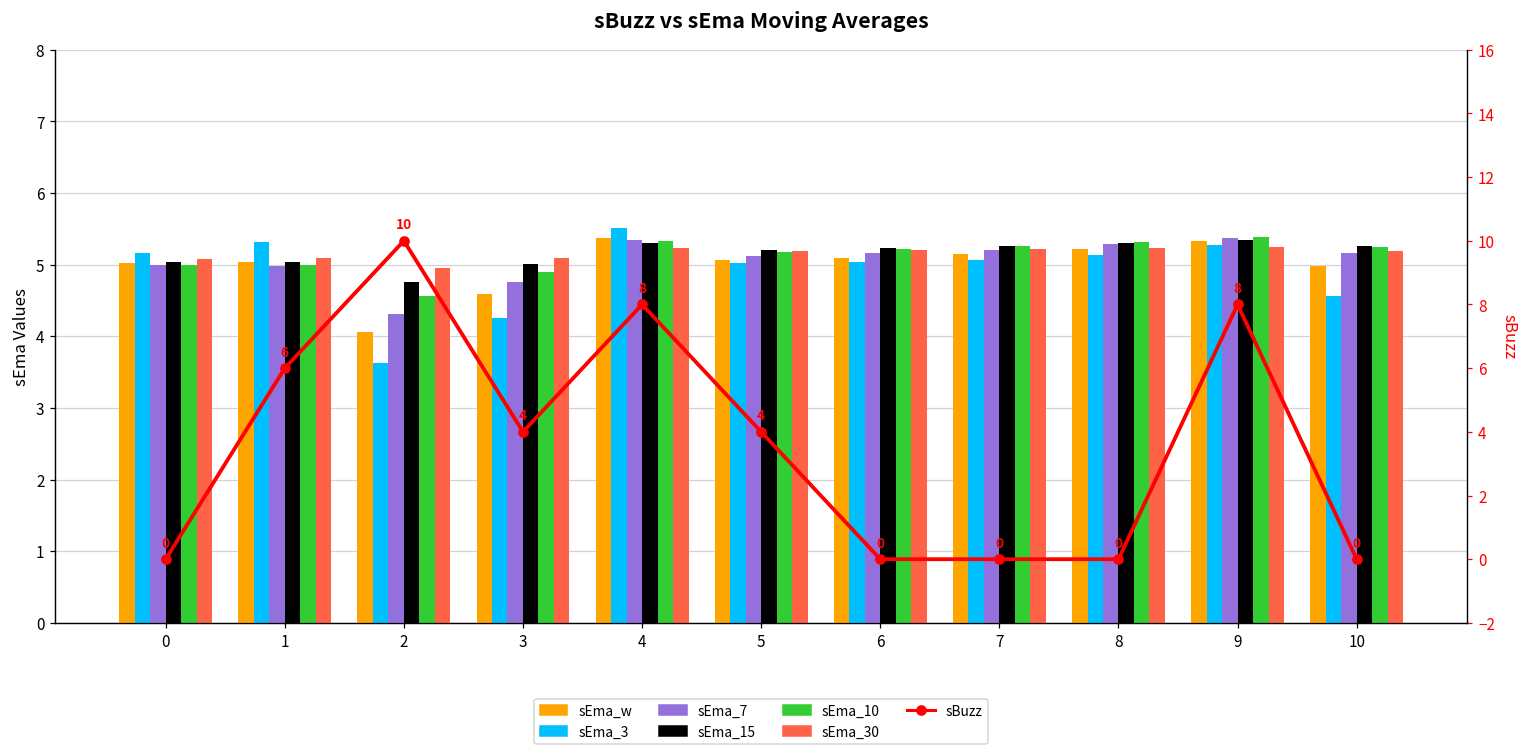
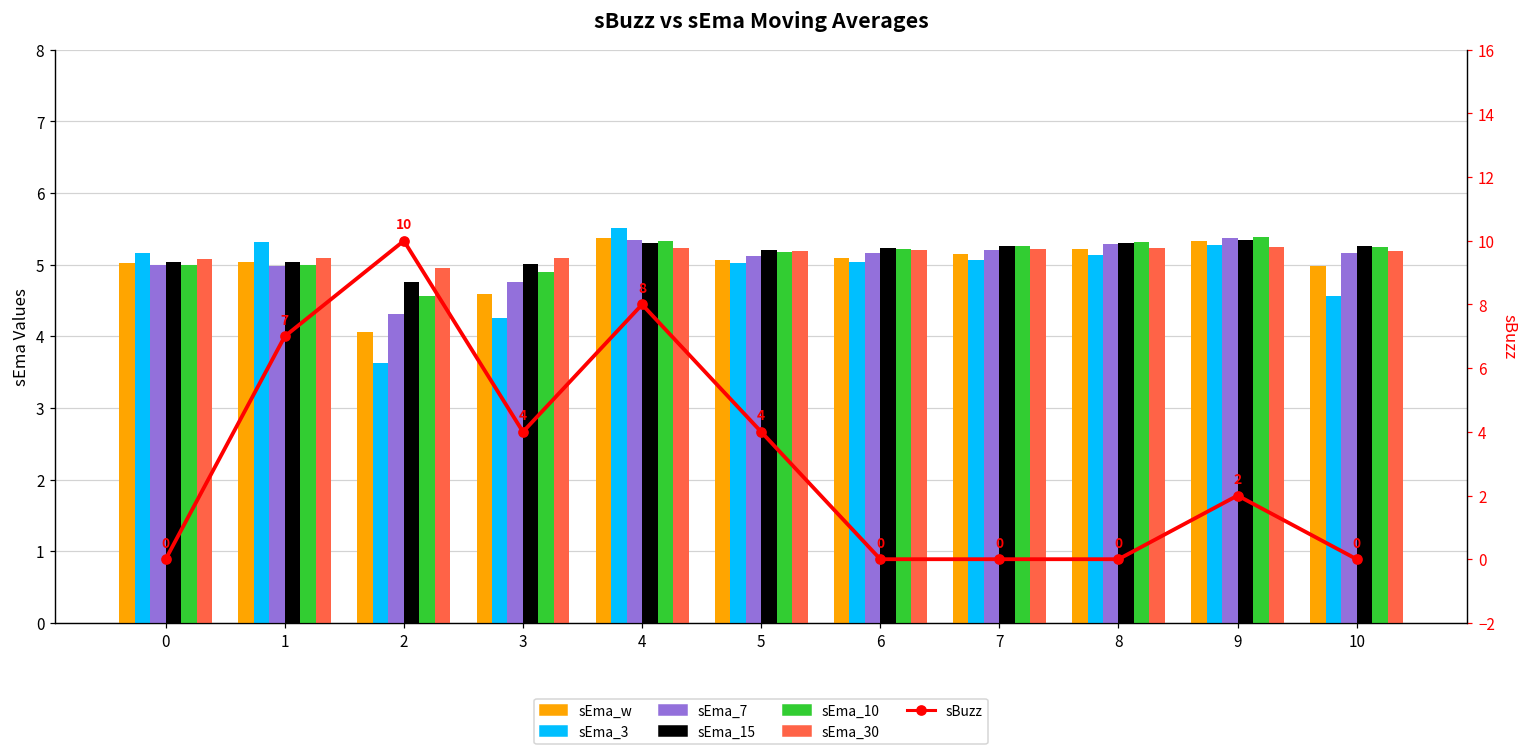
  {
    "sBuzz": {
      "0": 0,
-     "1": 6,
+     "1": 7,
      "2": 10,
      "3": 4,
      "4": 8,
      "5": 4,
      "6": 0,
      "7": 0,
      "8": 0,
-     "9": 8,
+     "9": 2,
      "10": 0
    }
  }
